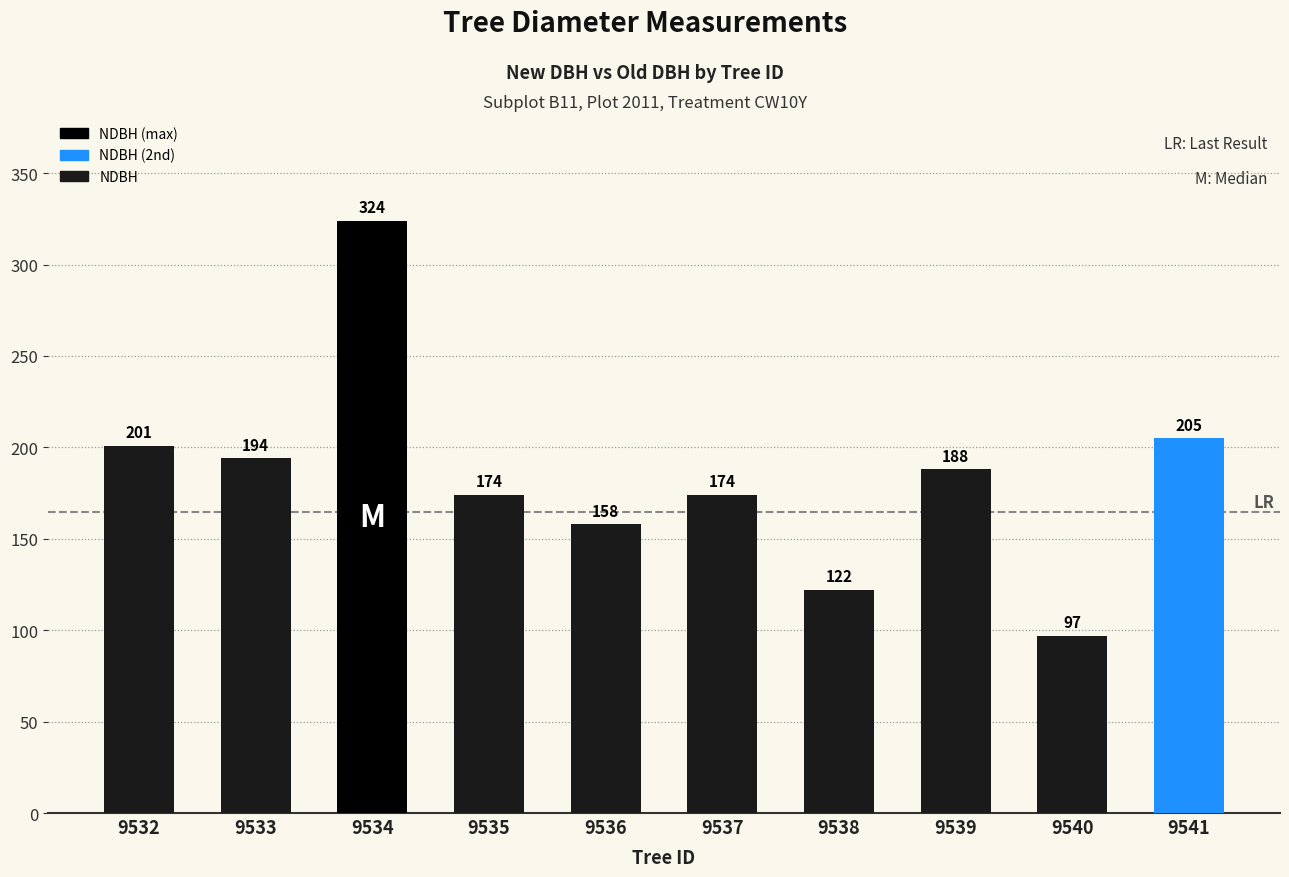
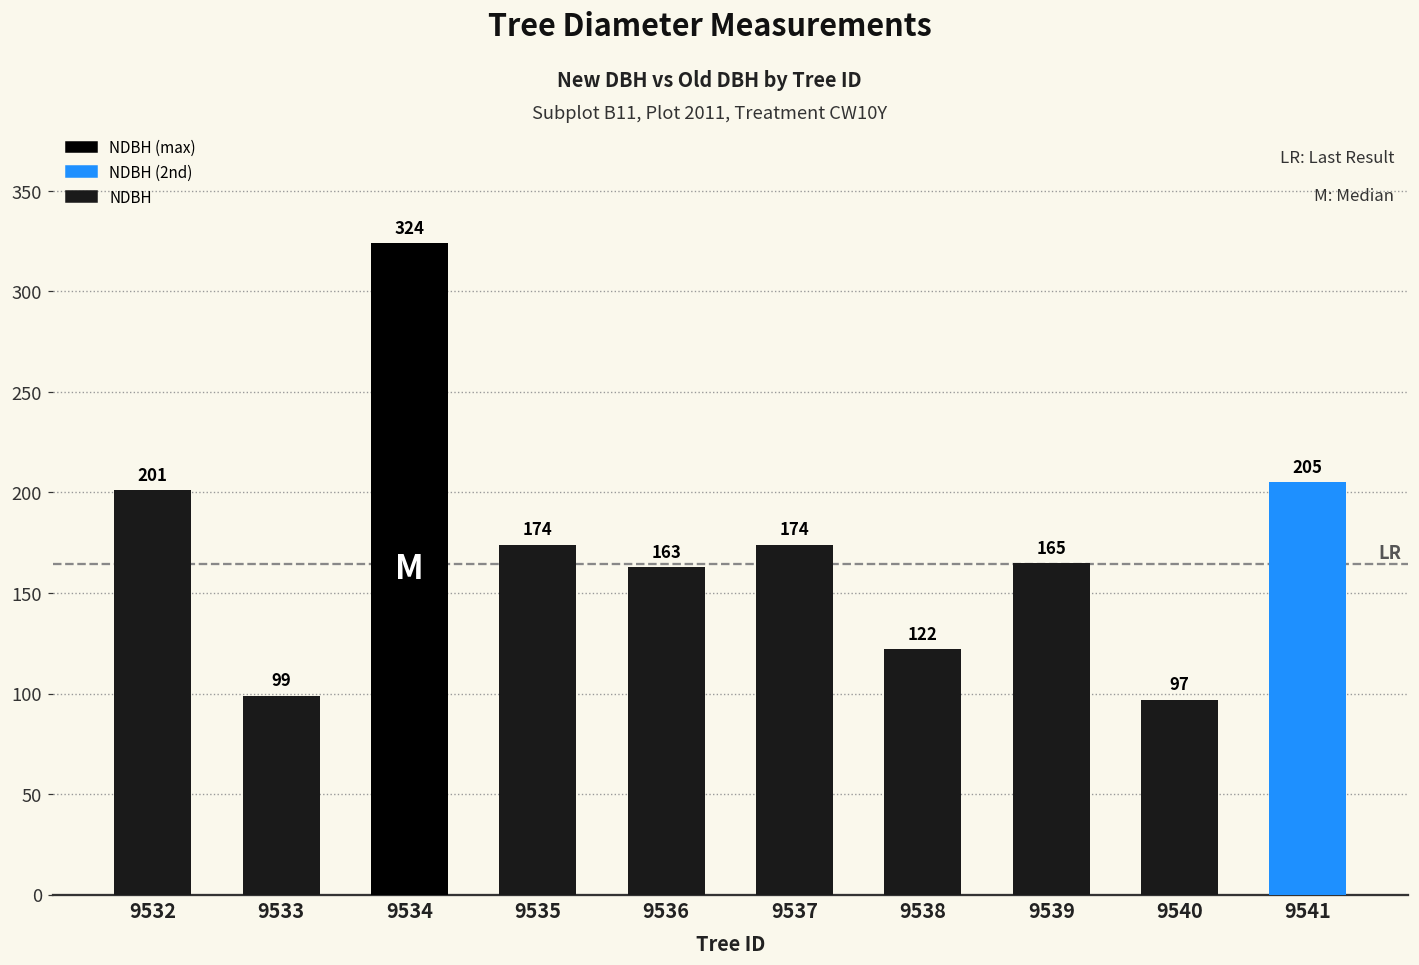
  {
    "9532": 201,
-   "9533": 194,
+   "9533": 99,
    "9534": 324,
    "9535": 174,
-   "9536": 158,
+   "9536": 163,
    "9537": 174,
    "9538": 122,
-   "9539": 188,
+   "9539": 165,
    "9540": 97,
    "9541": 205
  }
